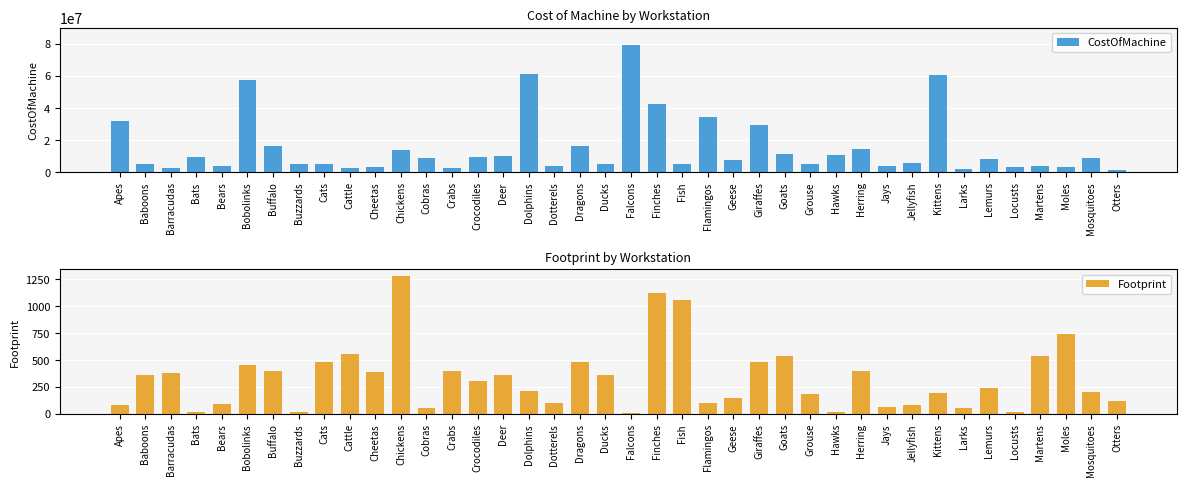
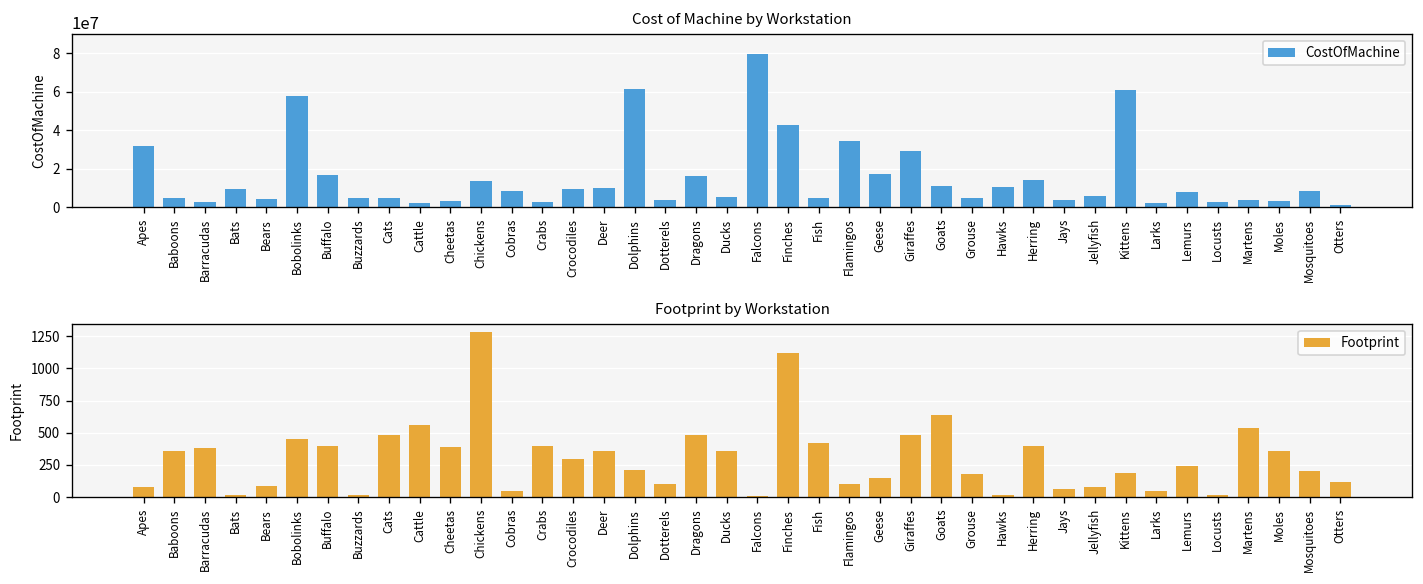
  {
    "Cost of Machine by Workstation": {
      "Apes": 32000000,
      "Baboons": 5000000,
      "Barracudas": 3000000,
      "Bats": 10000000,
      "Bears": 4000000,
      "Bobolinks": 58000000,
      "Buffalo": 17000000,
      "Buzzards": 5000000,
      "Cats": 5000000,
      "Cattle": 2000000,
      "Cheetas": 3000000,
      "Chickens": 14000000,
      "Cobras": 9000000,
      "Crabs": 3000000,
      "Crocodiles": 9000000,
      "Deer": 10000000,
      "Dolphins": 61000000,
      "Dotterels": 4000000,
      "Dragons": 16000000,
      "Ducks": 5000000,
      "Falcons": 80000000,
      "Finches": 43000000,
      "Fish": 5000000,
      "Flamingos": 35000000,
-     "Geese": 8000000,
+     "Geese": 17000000,
      "Giraffes": 29000000,
      "Goats": 11000000,
      "Grouse": 5000000,
      "Hawks": 11000000,
      "Herring": 14000000,
      "Jays": 4000000,
      "Jellyfish": 6000000,
      "Kittens": 61000000,
      "Larks": 2000000,
      "Lemurs": 8000000,
      "Locusts": 3000000,
      "Martens": 4000000,
      "Moles": 3000000,
      "Mosquitoes": 9000000
    },
    "Footprint by Workstation": {
      "Apes": 80,
      "Baboons": 360,
      "Barracudas": 380,
      "Bears": 90,
      "Bobolinks": 450,
      "Buffalo": 400,
      "Cats": 480,
      "Cattle": 560,
      "Cheetas": 390,
      "Chickens": 1280,
      "Cobras": 50,
      "Crabs": 400,
      "Crocodiles": 300,
      "Deer": 360,
      "Dolphins": 210,
      "Dotterels": 100,
      "Dragons": 480,
      "Ducks": 360,
      "Finches": 1120,
-     "Fish": 1060,
+     "Fish": 420,
      "Flamingos": 100,
      "Geese": 150,
      "Giraffes": 480,
-     "Goats": 540,
+     "Goats": 640,
      "Grouse": 180,
      "Herring": 400,
      "Jays": 60,
      "Jellyfish": 80,
      "Kittens": 190,
      "Larks": 50,
      "Lemurs": 240,
      "Martens": 540,
-     "Moles": 740,
+     "Moles": 360,
      "Mosquitoes": 200,
      "Otters": 120
    }
  }
